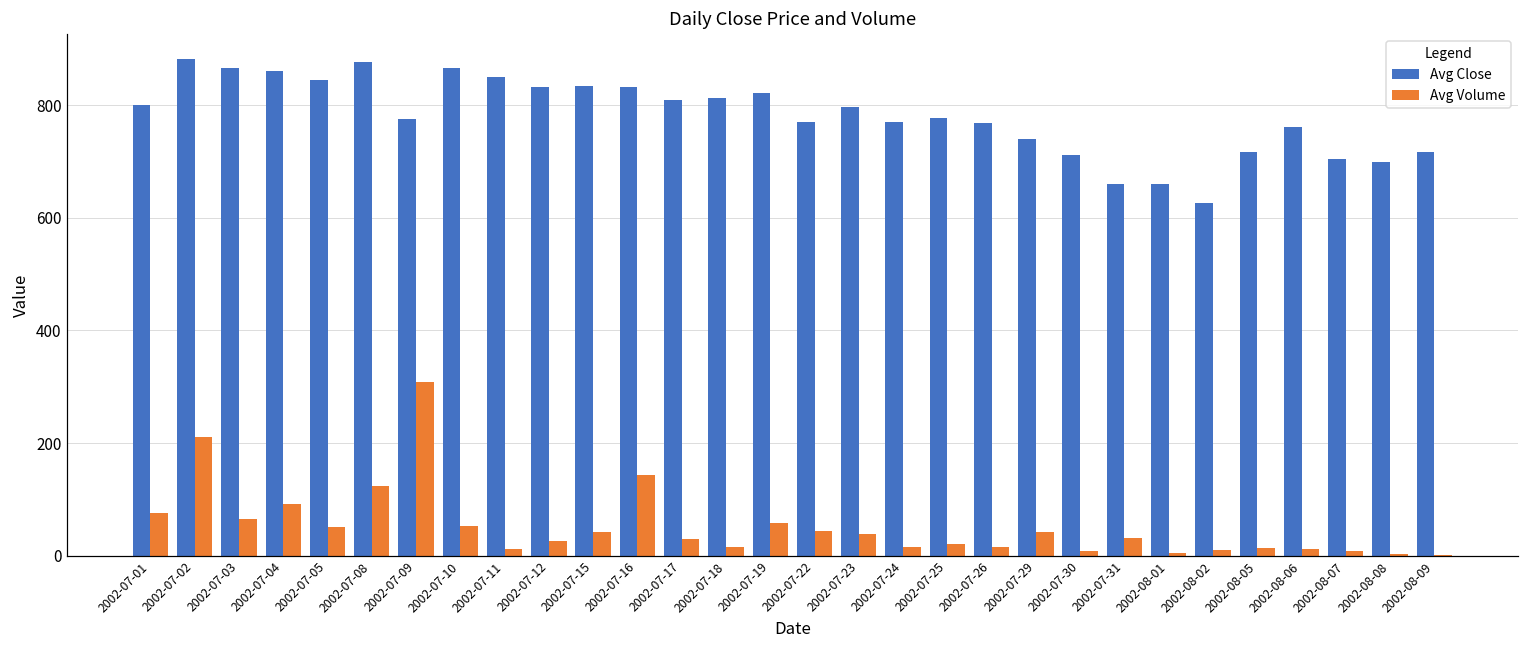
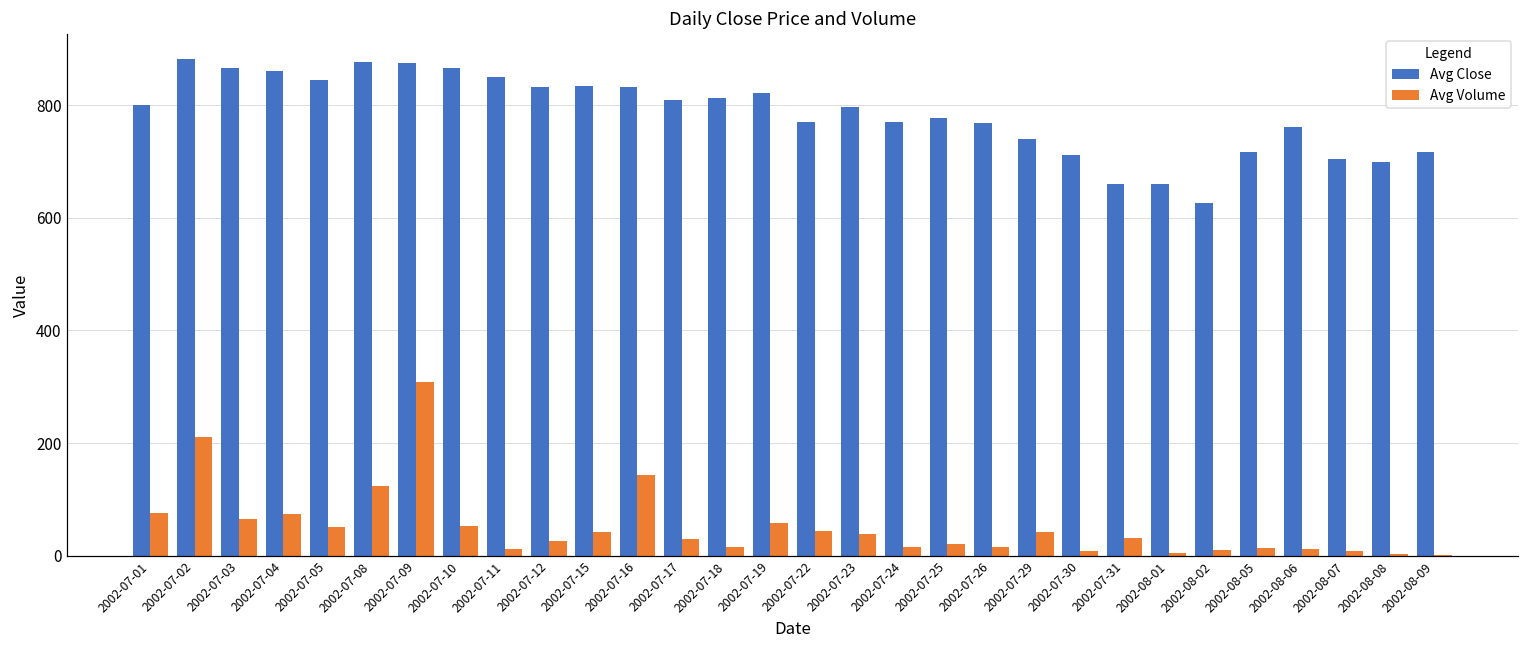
  {
    "Avg Close": {
      "2002-07-01": 800,
      "2002-07-02": 880,
      "2002-07-03": 870,
      "2002-07-04": 860,
      "2002-07-05": 850,
      "2002-07-08": 880,
-     "2002-07-09": 780,
+     "2002-07-09": 880,
      "2002-07-10": 870,
      "2002-07-11": 850,
      "2002-07-12": 830,
      "2002-07-15": 830,
      "2002-07-16": 830,
      "2002-07-17": 810,
      "2002-07-18": 810,
      "2002-07-19": 820,
      "2002-07-22": 770,
      "2002-07-23": 800,
      "2002-07-24": 770,
      "2002-07-25": 780,
      "2002-07-26": 770,
      "2002-07-29": 740,
      "2002-07-30": 710,
      "2002-07-31": 660,
      "2002-08-01": 660,
      "2002-08-02": 630,
      "2002-08-05": 720,
      "2002-08-06": 760,
      "2002-08-07": 710,
      "2002-08-08": 700,
      "2002-08-09": 720
    },
    "Avg Volume": {
      "2002-07-01": 80,
      "2002-07-02": 210,
      "2002-07-03": 70,
-     "2002-07-04": 90,
+     "2002-07-04": 70,
      "2002-07-05": 50,
      "2002-07-08": 120,
      "2002-07-09": 310,
      "2002-07-10": 50,
      "2002-07-11": 10,
      "2002-07-12": 30,
      "2002-07-15": 40,
      "2002-07-16": 140,
      "2002-07-17": 30,
      "2002-07-18": 20,
      "2002-07-19": 60,
      "2002-07-22": 40,
      "2002-07-23": 40,
      "2002-07-24": 20,
      "2002-07-25": 20,
      "2002-07-26": 20,
      "2002-07-29": 40,
      "2002-07-30": 10,
      "2002-07-31": 30,
      "2002-08-01": 10,
      "2002-08-02": 10,
      "2002-08-05": 10,
      "2002-08-06": 10,
      "2002-08-07": 10
    }
  }
